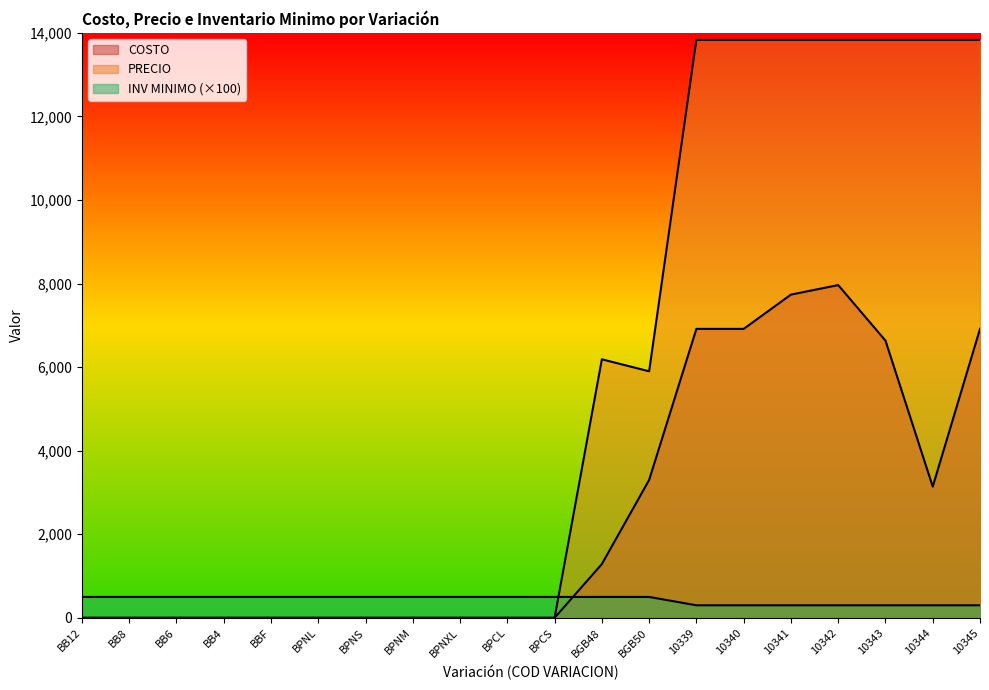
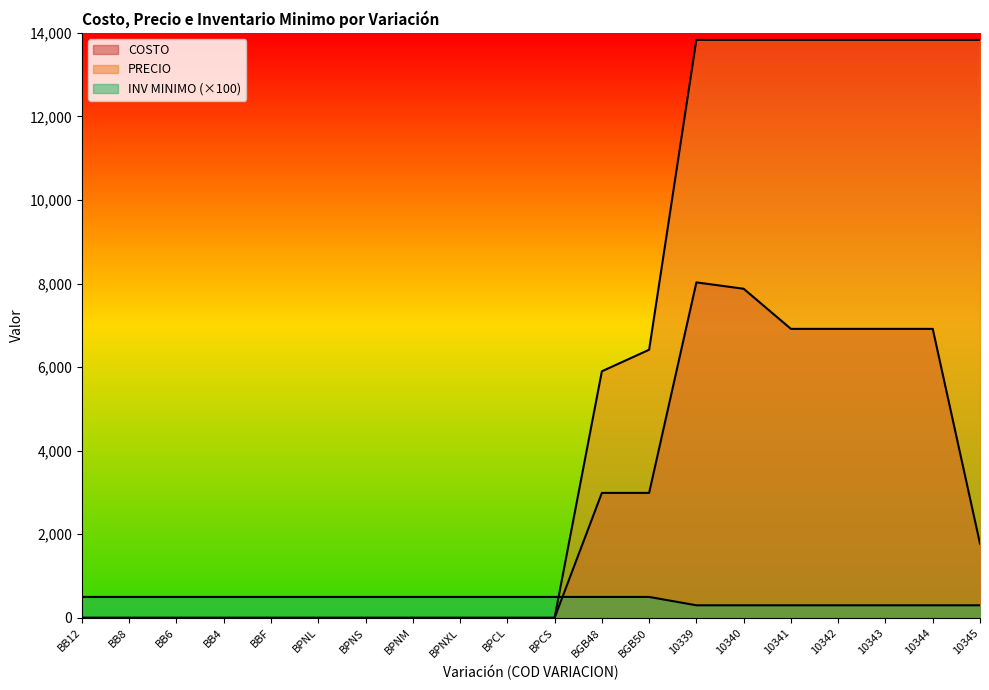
  {
    "COSTO": {
-     "BGB48": "1,300",
-     "BGB50": "3,300",
-     "10339": "6,900",
-     "10340": "6,900",
-     "10341": "7,700",
-     "10342": "8,000",
-     "10343": "6,600",
-     "10344": "3,100",
-     "10345": "6,900"
+     "BGB48": "3,000",
+     "BGB50": "3,000",
+     "10339": "8,000",
+     "10340": "7,900",
+     "10341": "6,900",
+     "10342": "6,900",
+     "10343": "6,900",
+     "10344": "6,900",
+     "10345": "1,800"
    },
    "PRECIO": {
-     "BGB48": "6,200",
-     "BGB50": "5,900",
+     "BGB48": "5,900",
+     "BGB50": "6,400",
      "10339": "13,800",
      "10340": "13,800",
      "10341": "13,800",
      "10342": "13,800",
      "10343": "13,800",
      "10344": "13,800",
      "10345": "13,800"
    },
    "INV MINIMO (×100)": {
      "BB12": "500",
      "BB8": "500",
      "BB6": "500",
      "BB4": "500",
      "BBF": "500",
      "BPNL": "500",
      "BPNS": "500",
      "BPNM": "500",
      "BPNXL": "500",
      "BPCL": "500",
      "BPCS": "500",
      "BGB48": "500",
      "BGB50": "500",
      "10339": "300",
      "10340": "300",
      "10341": "300",
      "10342": "300",
      "10343": "300",
      "10344": "300",
      "10345": "300"
    }
  }
